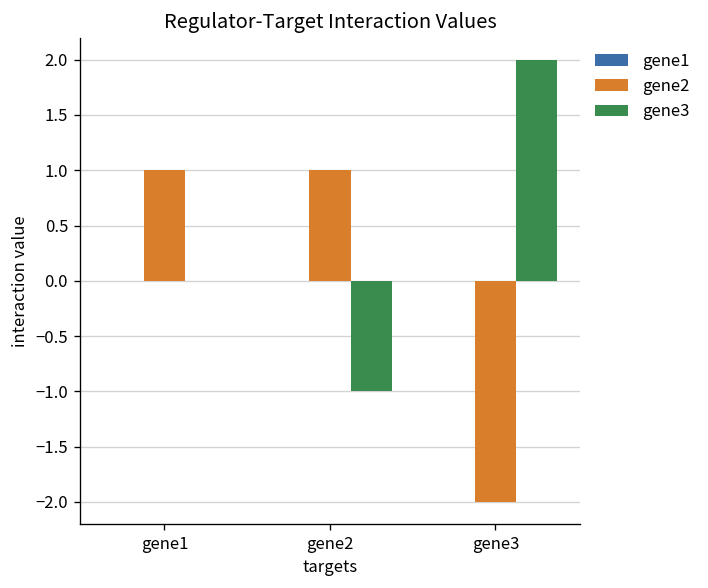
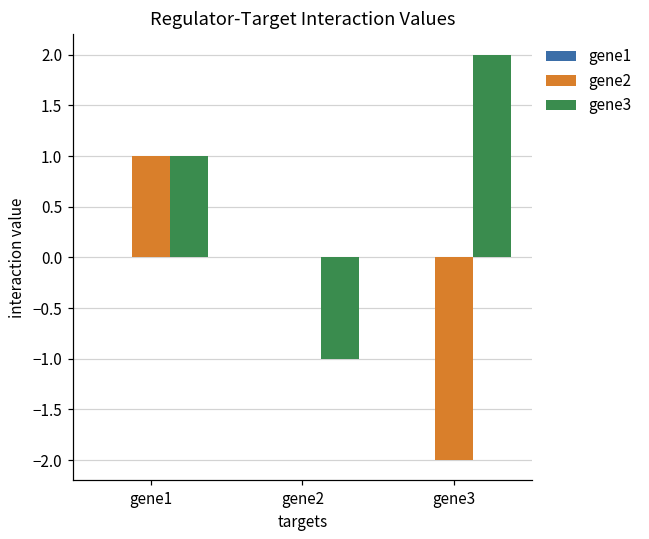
  {
    "gene1": {
      "gene1": 0,
      "gene2": 0,
      "gene3": 0
    },
    "gene2": {
      "gene1": 1,
-     "gene2": 1,
+     "gene2": 0,
      "gene3": -2
    },
    "gene3": {
-     "gene1": 0,
+     "gene1": 1,
      "gene2": -1,
      "gene3": 2
    }
  }
